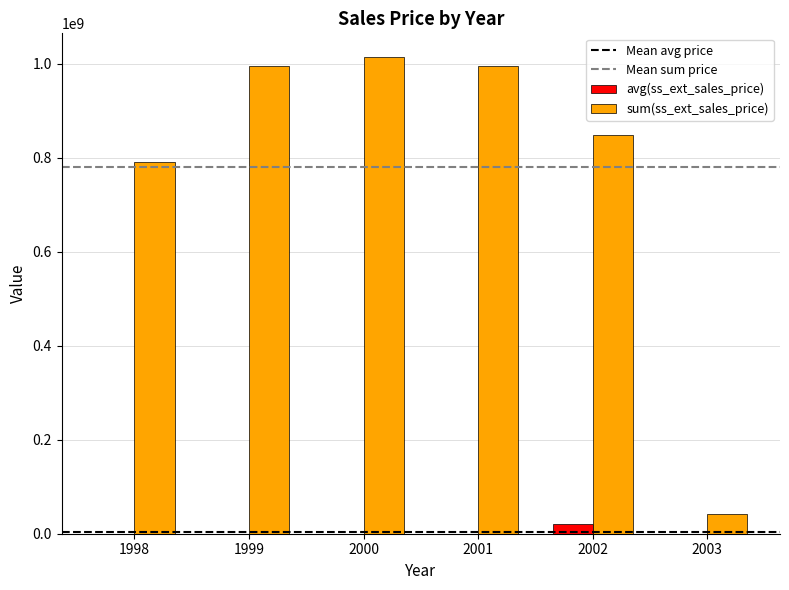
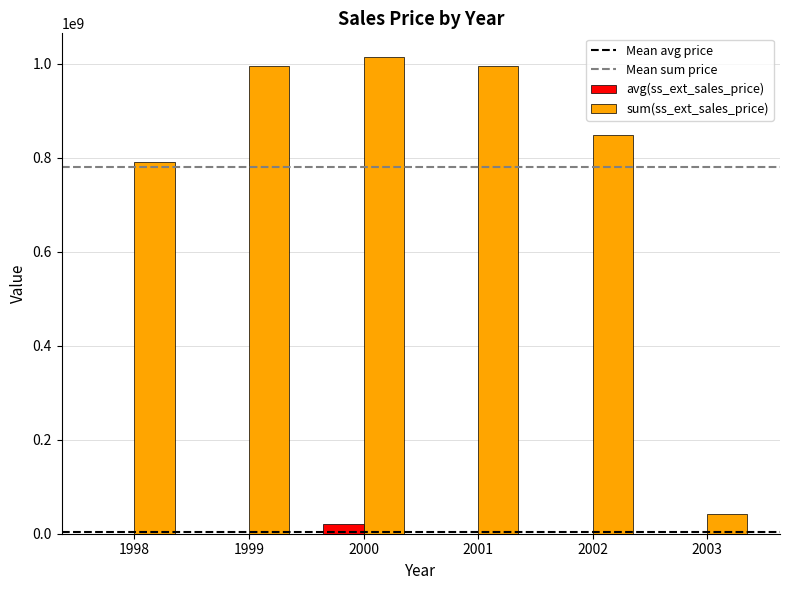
  {
    "avg(ss_ext_sales_price)": {
-     "2000": 0,
-     "2002": 20000000
+     "2000": 20000000,
+     "2002": 0
    },
    "sum(ss_ext_sales_price)": {
      "1998": 790000000,
      "1999": 990000000,
      "2000": 1010000000,
      "2001": 1000000000,
      "2002": 850000000,
      "2003": 40000000
    }
  }
